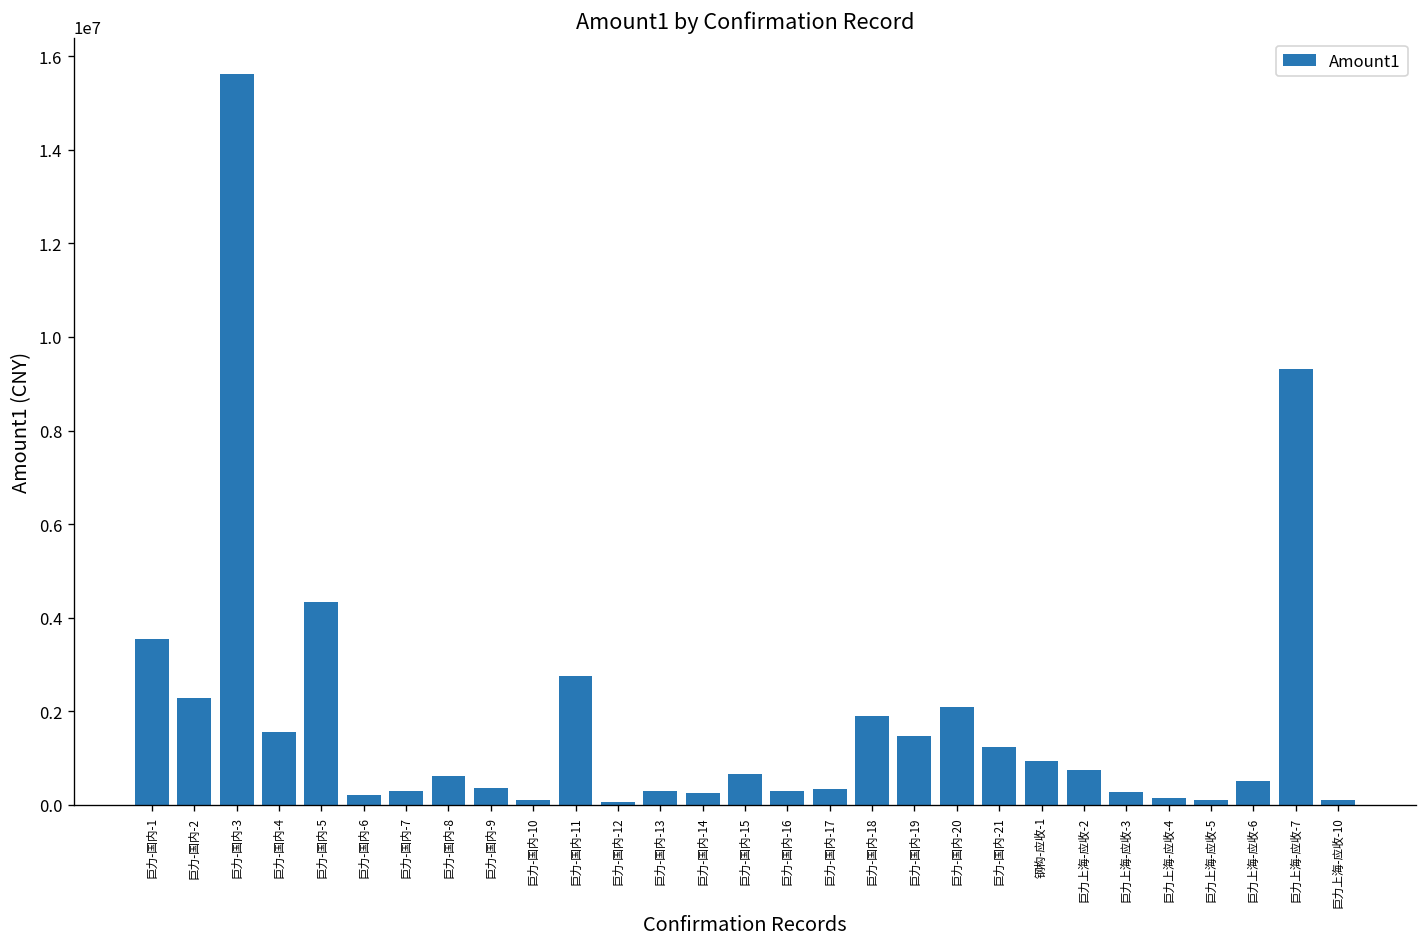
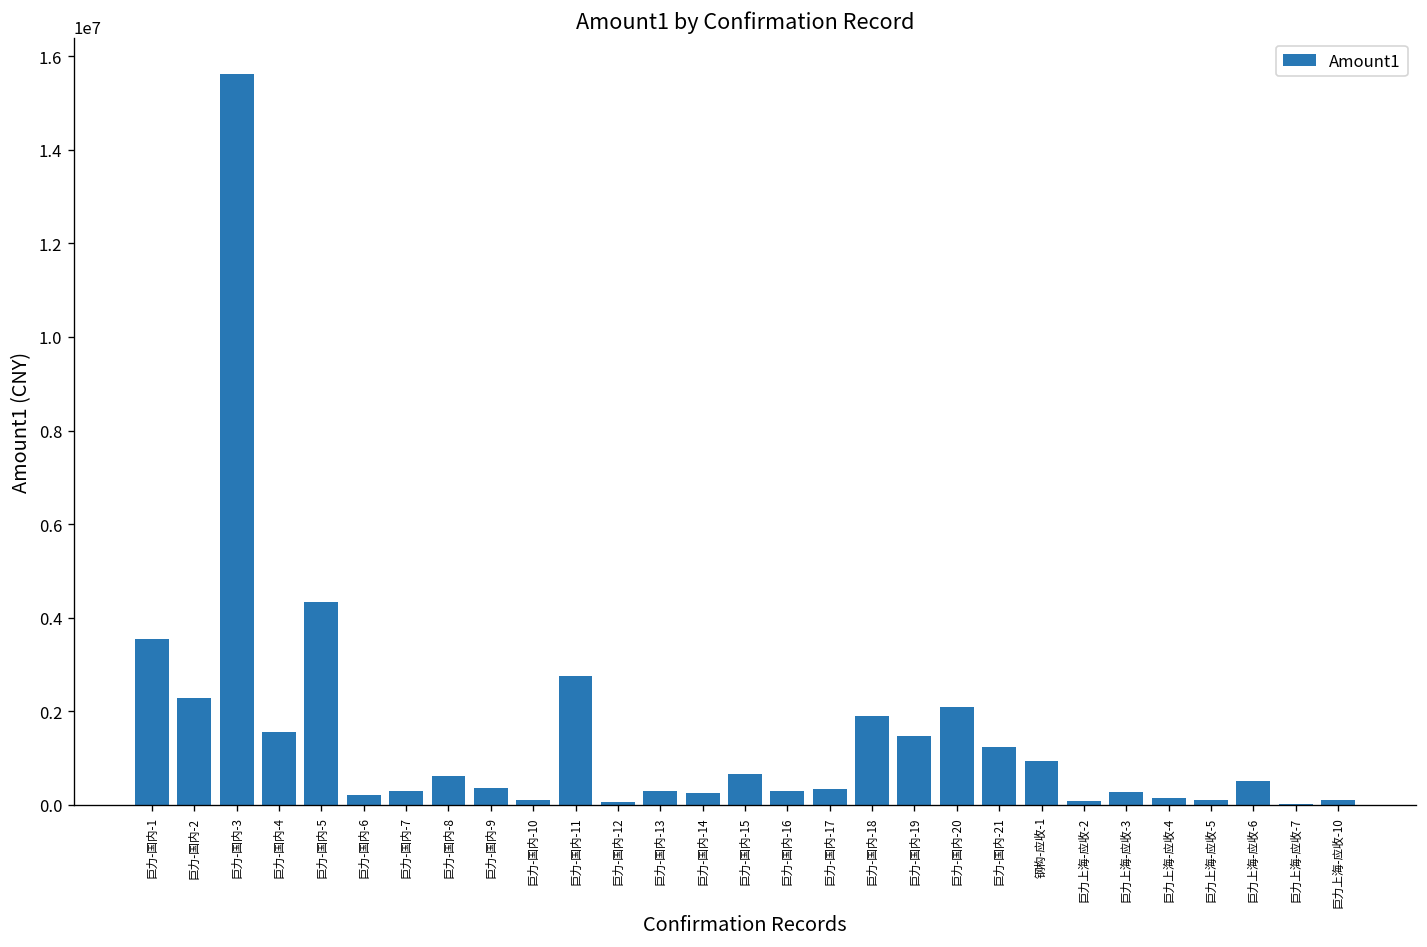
  {
    "巨力-国内-1": 3500000,
    "巨力-国内-2": 2300000,
    "巨力-国内-3": 15600000,
    "巨力-国内-4": 1600000,
    "巨力-国内-5": 4300000,
    "巨力-国内-6": 200000,
    "巨力-国内-7": 300000,
    "巨力-国内-8": 600000,
    "巨力-国内-9": 400000,
    "巨力-国内-10": 100000,
    "巨力-国内-11": 2800000,
    "巨力-国内-13": 300000,
    "巨力-国内-14": 300000,
    "巨力-国内-15": 700000,
    "巨力-国内-16": 300000,
    "巨力-国内-17": 300000,
    "巨力-国内-18": 1900000,
    "巨力-国内-19": 1500000,
    "巨力-国内-20": 2100000,
    "巨力-国内-21": 1200000,
    "钢构-应收-1": 900000,
-   "巨力上海-应收-2": 700000,
+   "巨力上海-应收-2": 100000,
    "巨力上海-应收-3": 300000,
    "巨力上海-应收-4": 100000,
    "巨力上海-应收-5": 100000,
    "巨力上海-应收-6": 500000,
-   "巨力上海-应收-7": 9300000,
+   "巨力上海-应收-7": 0,
    "巨力上海-应收-10": 100000
  }
